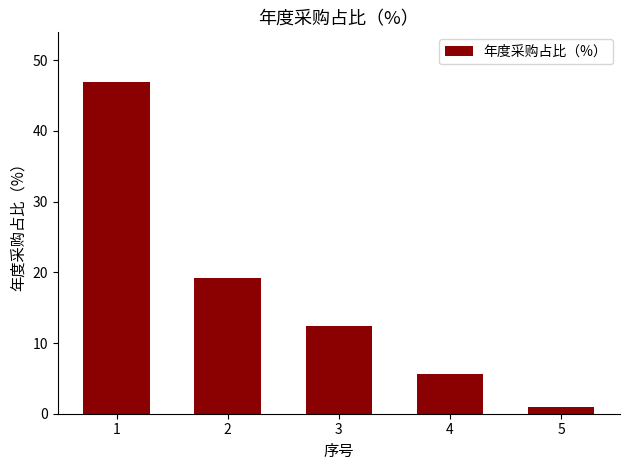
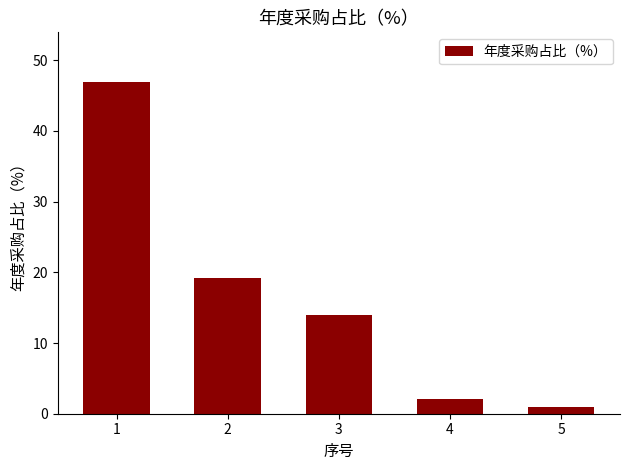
  {
    "1": 47,
    "2": 19,
-   "3": 12,
-   "4": 6,
+   "3": 14,
+   "4": 2,
    "5": 1
  }
